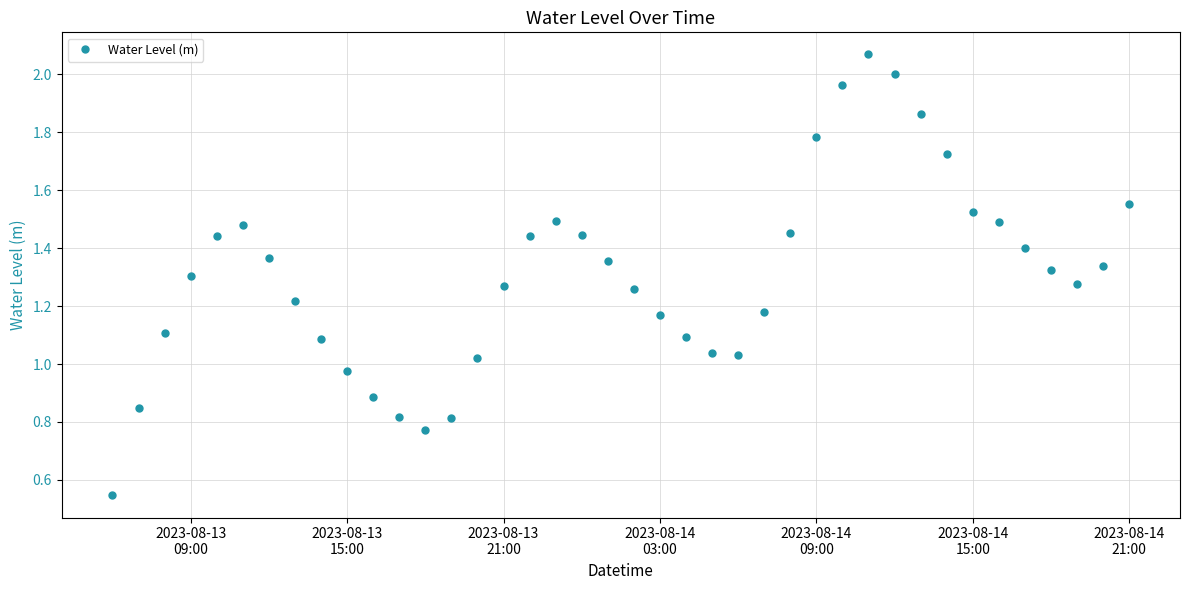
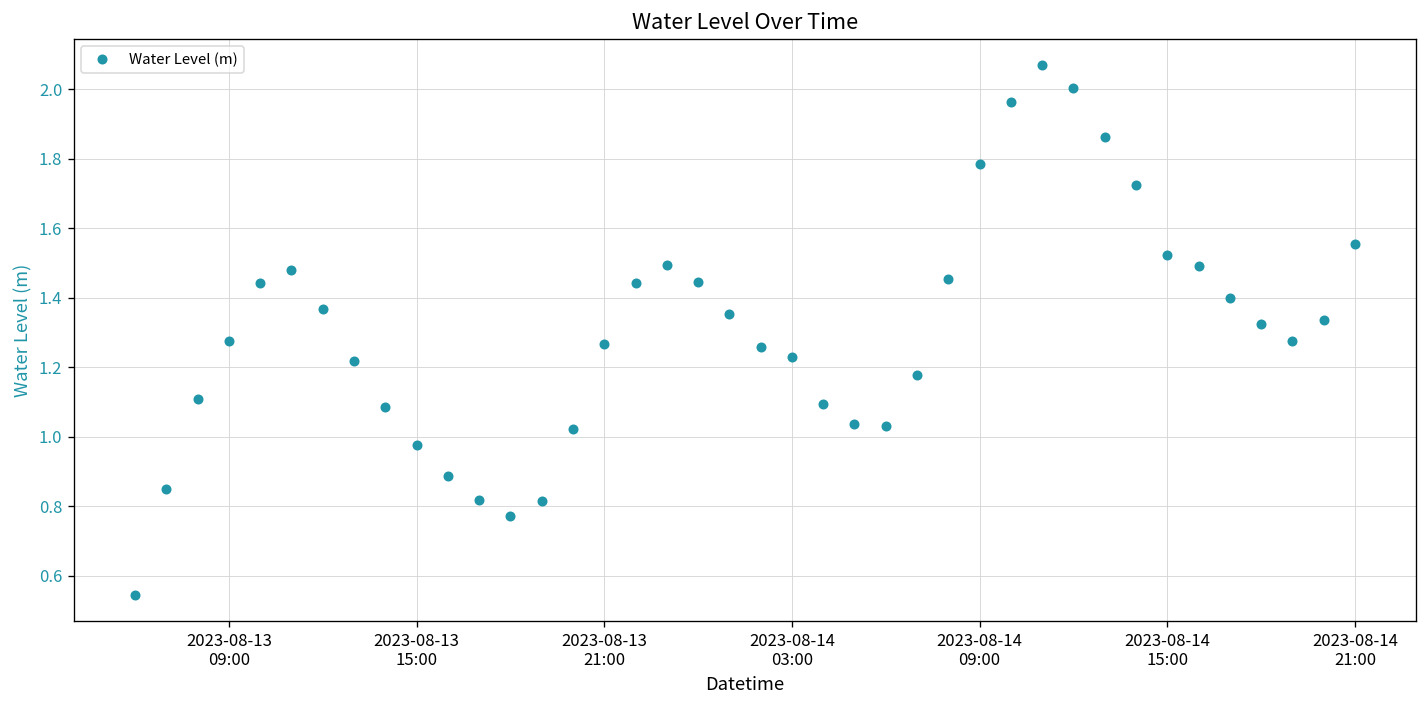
  {
-   "2023-08-13 09:00": 1.30,
+   "2023-08-13 09:00": 1.28,
    "2023-08-13 15:00": 0.98,
    "2023-08-13 21:00": 1.27,
-   "2023-08-14 03:00": 1.17,
+   "2023-08-14 03:00": 1.23,
    "2023-08-14 09:00": 1.78,
    "2023-08-14 15:00": 1.52,
    "2023-08-14 21:00": 1.55
  }
